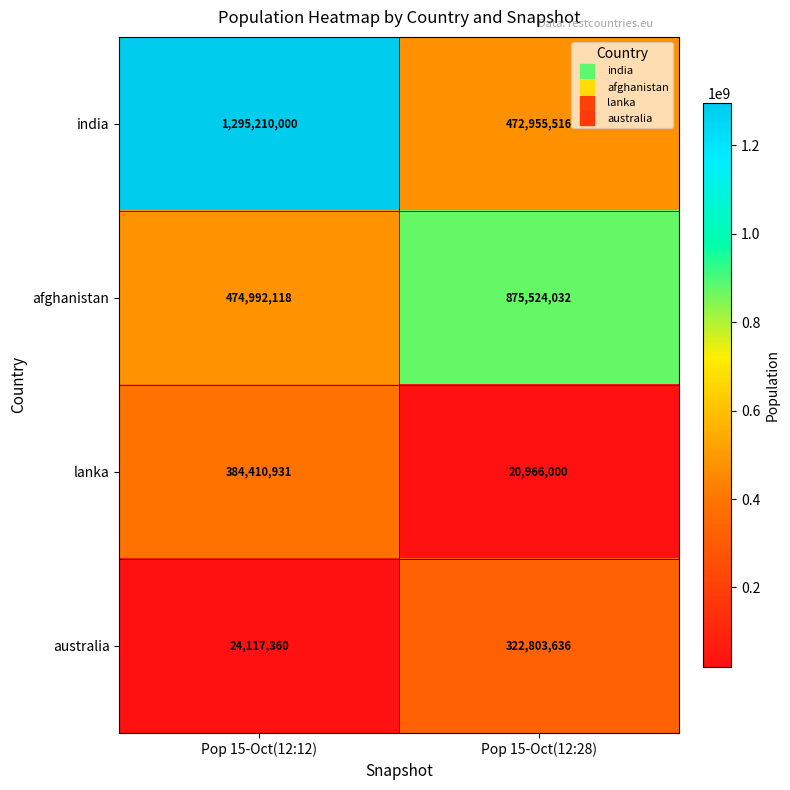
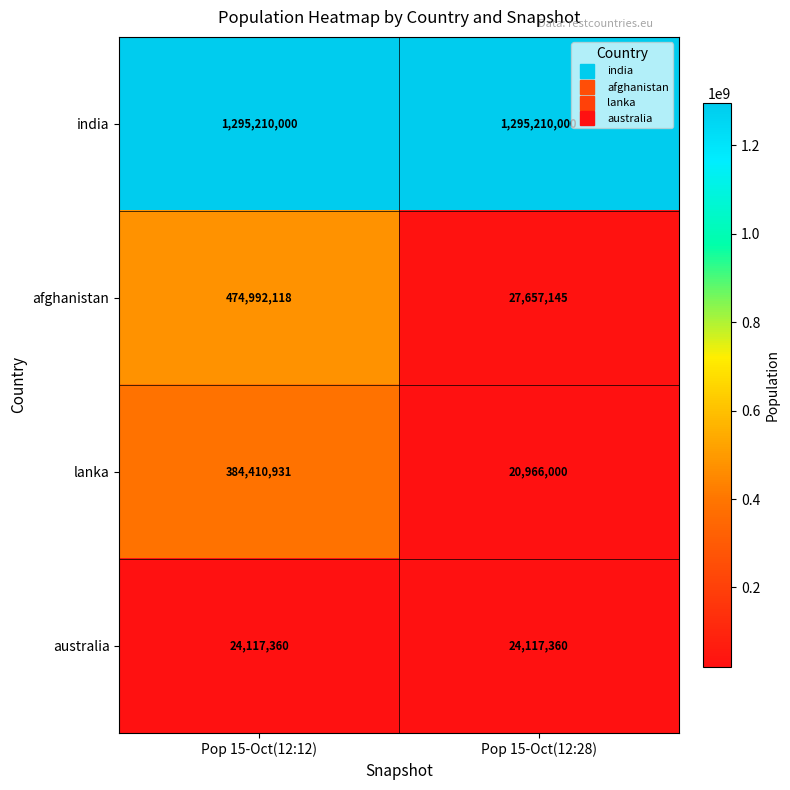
  {
    "india": {
      "Pop 15-Oct(12:12)": "1,295,210,000",
-     "Pop 15-Oct(12:28)": "472,955,516"
+     "Pop 15-Oct(12:28)": "1,295,210,000"
    },
    "afghanistan": {
      "Pop 15-Oct(12:12)": "474,992,118",
-     "Pop 15-Oct(12:28)": "875,524,032"
+     "Pop 15-Oct(12:28)": "27,657,145"
    },
    "lanka": {
      "Pop 15-Oct(12:12)": "384,410,931",
      "Pop 15-Oct(12:28)": "20,966,000"
    },
    "australia": {
      "Pop 15-Oct(12:12)": "24,117,360",
-     "Pop 15-Oct(12:28)": "322,803,636"
+     "Pop 15-Oct(12:28)": "24,117,360"
    }
  }
